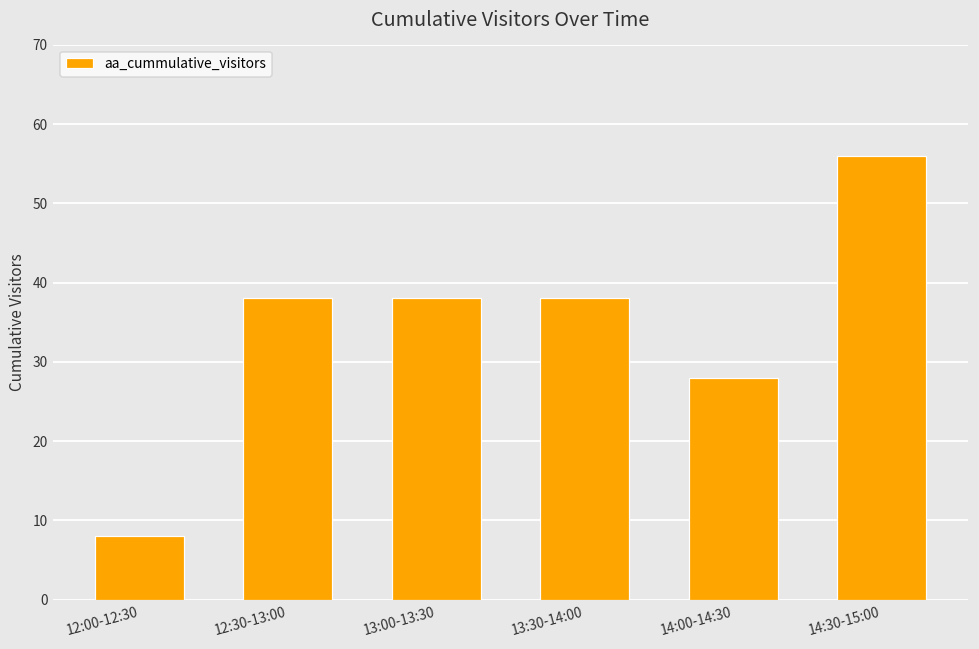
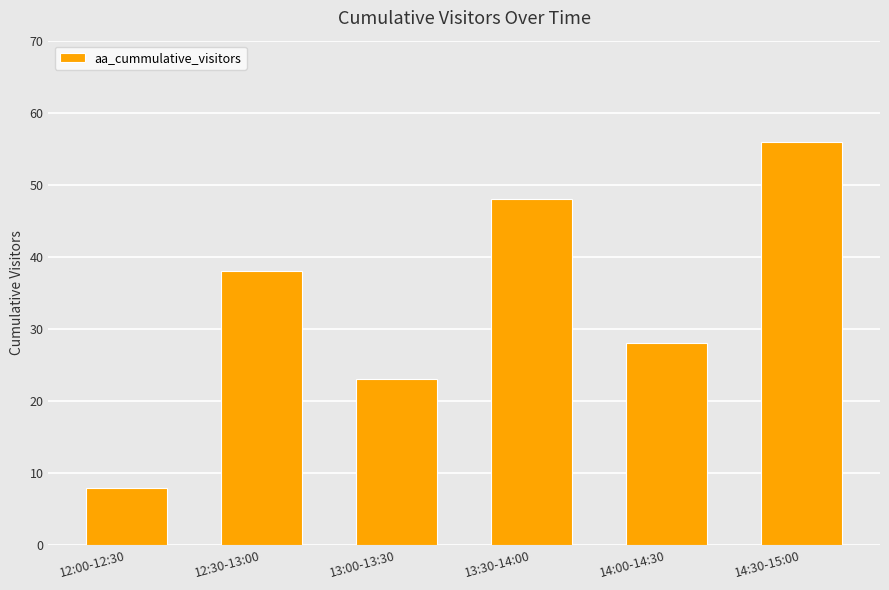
  {
    "12:00-12:30": 8,
    "12:30-13:00": 38,
-   "13:00-13:30": 38,
-   "13:30-14:00": 38,
+   "13:00-13:30": 23,
+   "13:30-14:00": 48,
    "14:00-14:30": 28,
    "14:30-15:00": 56
  }
